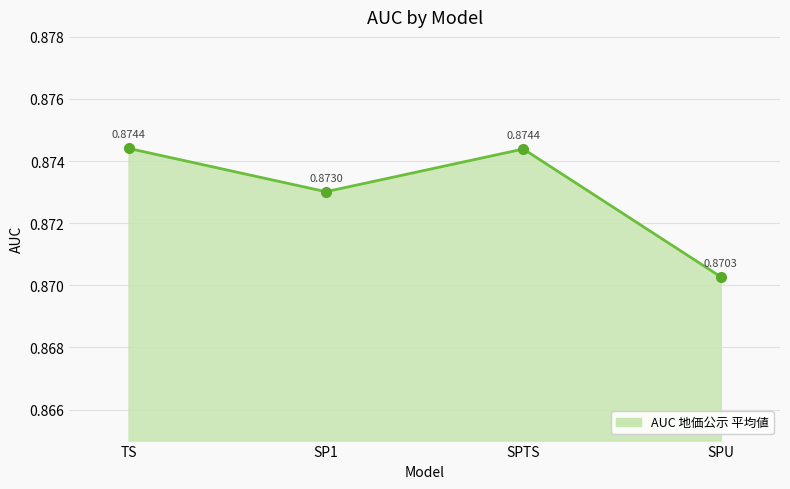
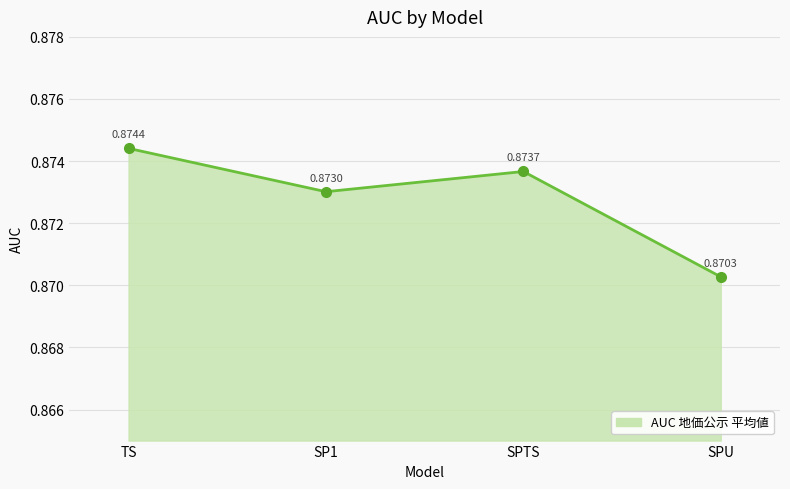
  {
    "TS": 0.8744,
    "SP1": 0.8730,
-   "SPTS": 0.8744,
+   "SPTS": 0.8737,
    "SPU": 0.8703
  }
